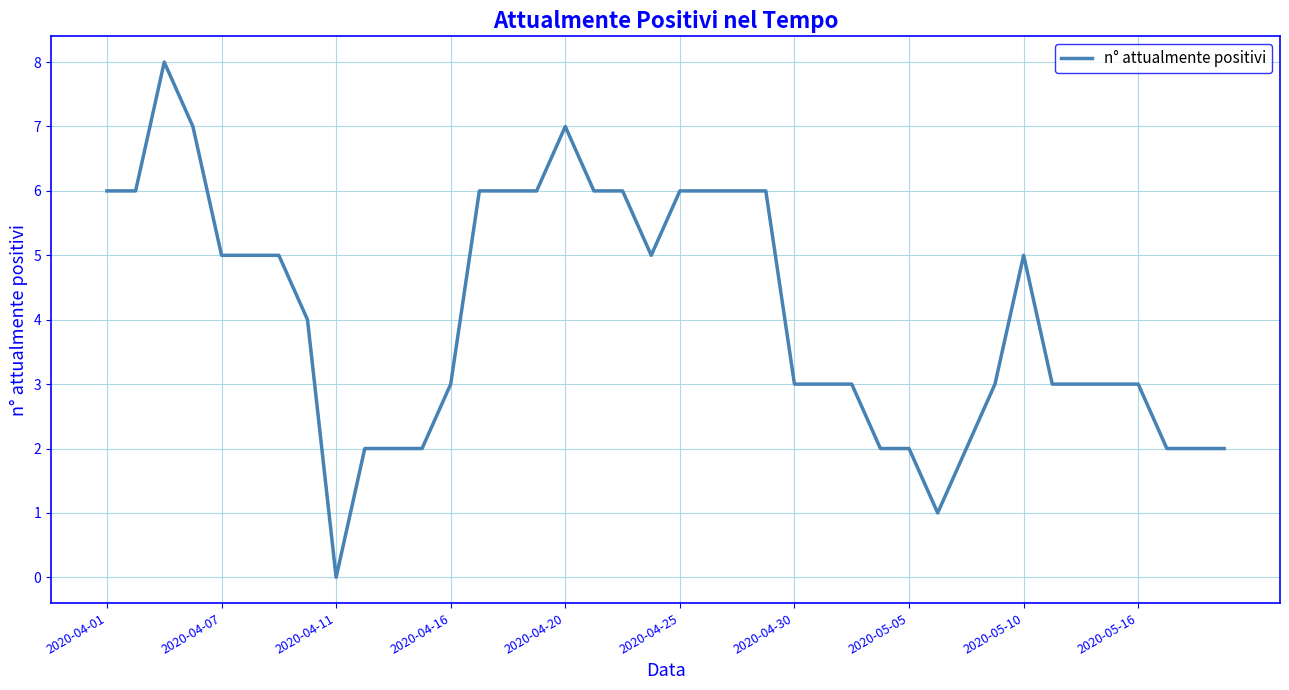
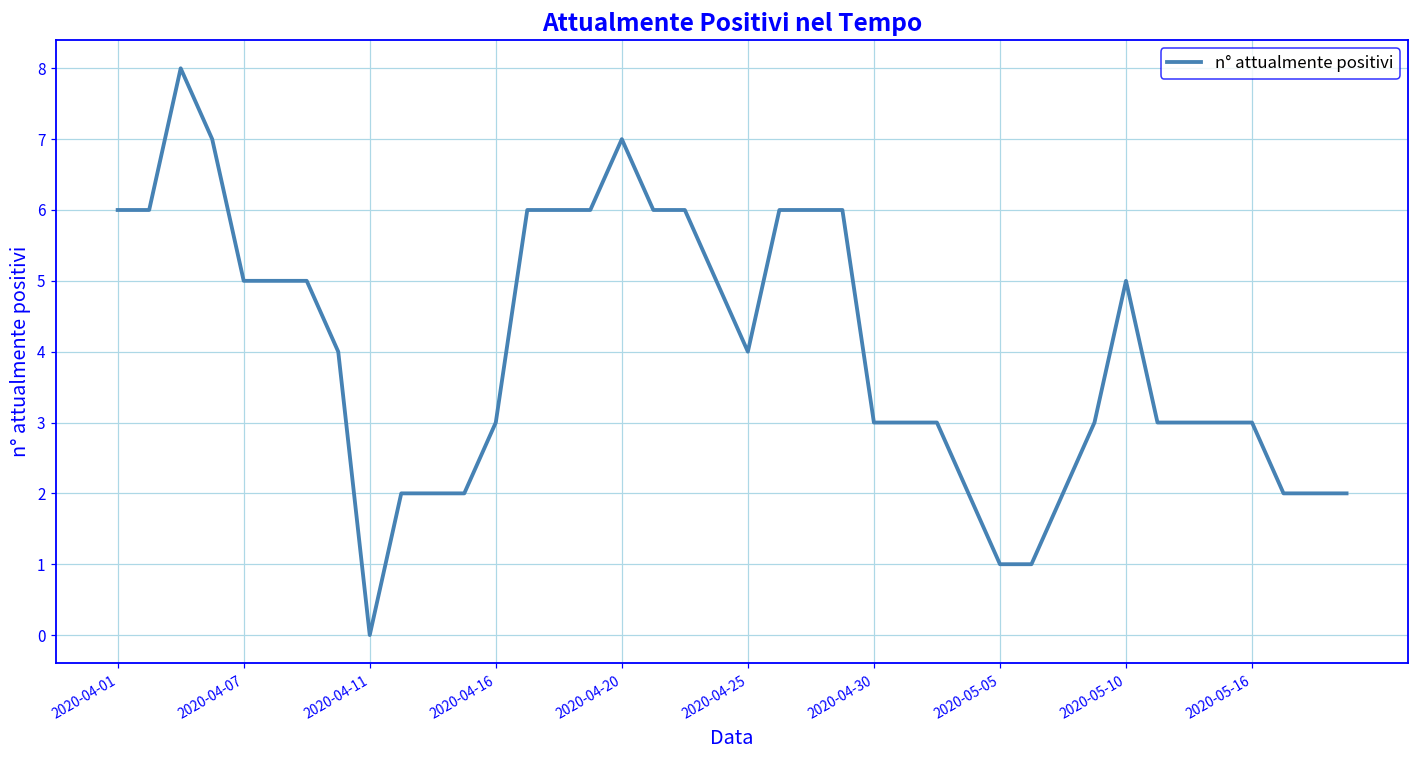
  {
    "2020-04-01": 6,
    "2020-04-07": 5,
    "2020-04-11": 0,
    "2020-04-16": 3,
    "2020-04-20": 7,
-   "2020-04-25": 6,
+   "2020-04-25": 4,
    "2020-04-30": 3,
-   "2020-05-05": 2,
+   "2020-05-05": 1,
    "2020-05-10": 5,
    "2020-05-16": 3
  }
